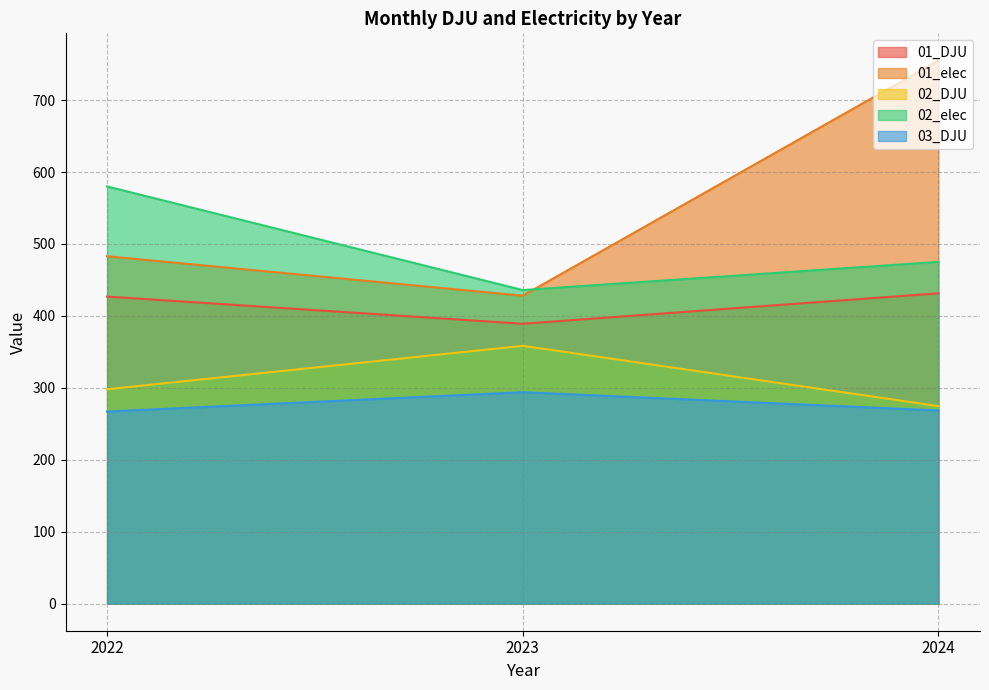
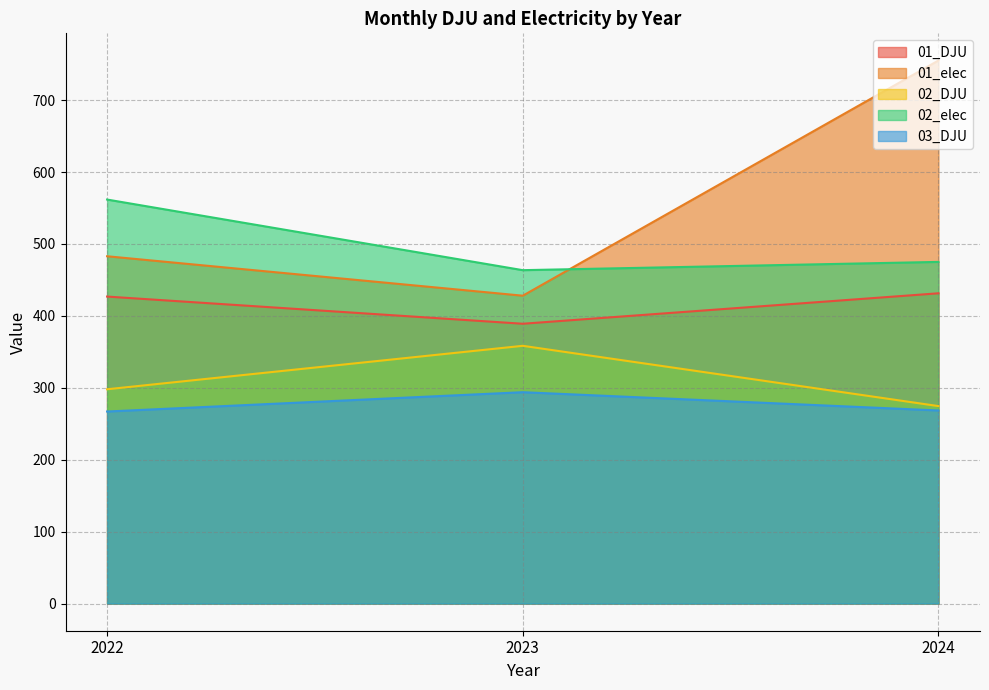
  {
    "02_DJU": {
      "2022": 300,
      "2023": 360,
      "2024": 270
    },
    "02_elec": {
-     "2022": 580,
-     "2023": 440,
+     "2022": 560,
+     "2023": 460,
      "2024": 480
    },
    "03_DJU": {
      "2022": 270,
      "2023": 290,
      "2024": 270
    }
  }
